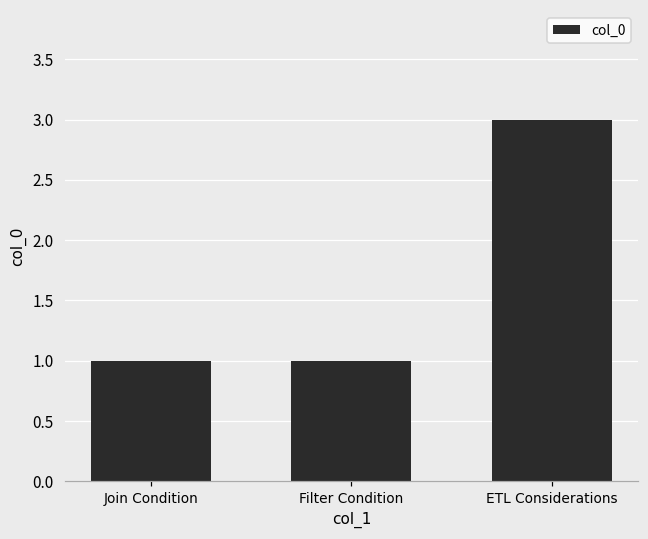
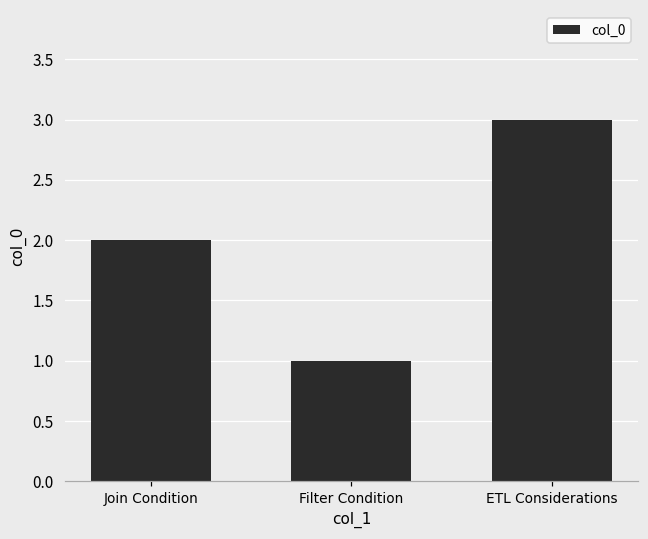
  {
-   "Join Condition": 1,
+   "Join Condition": 2,
    "Filter Condition": 1,
    "ETL Considerations": 3
  }
